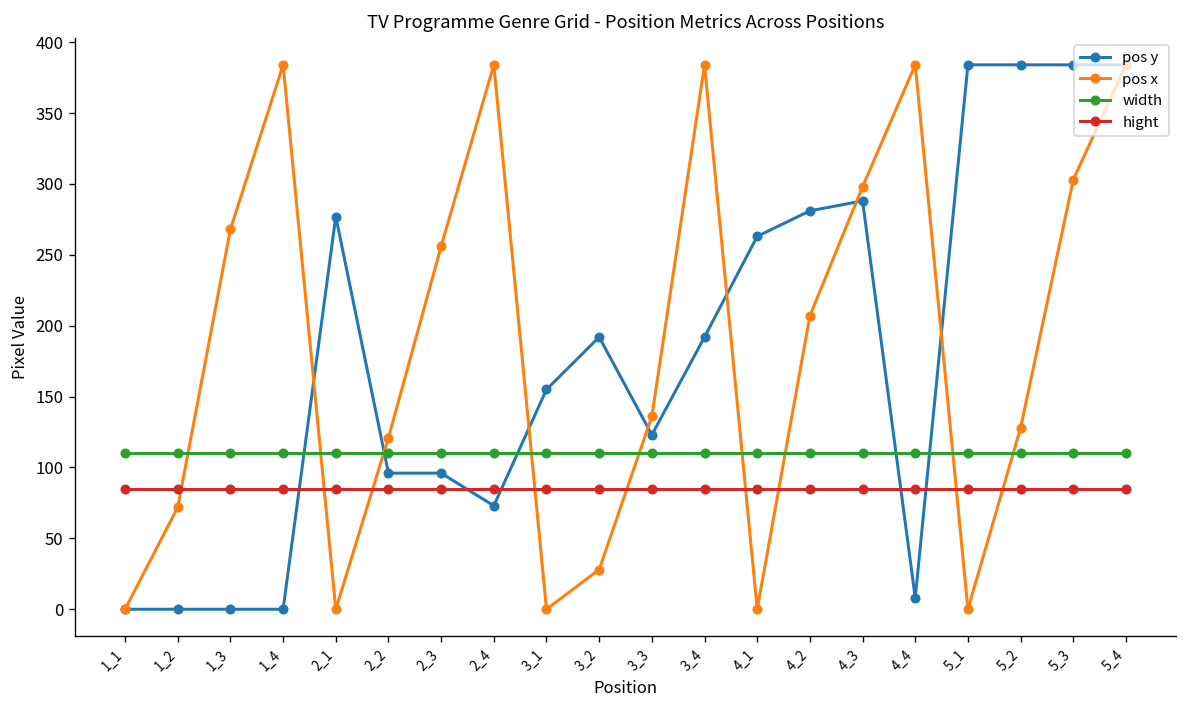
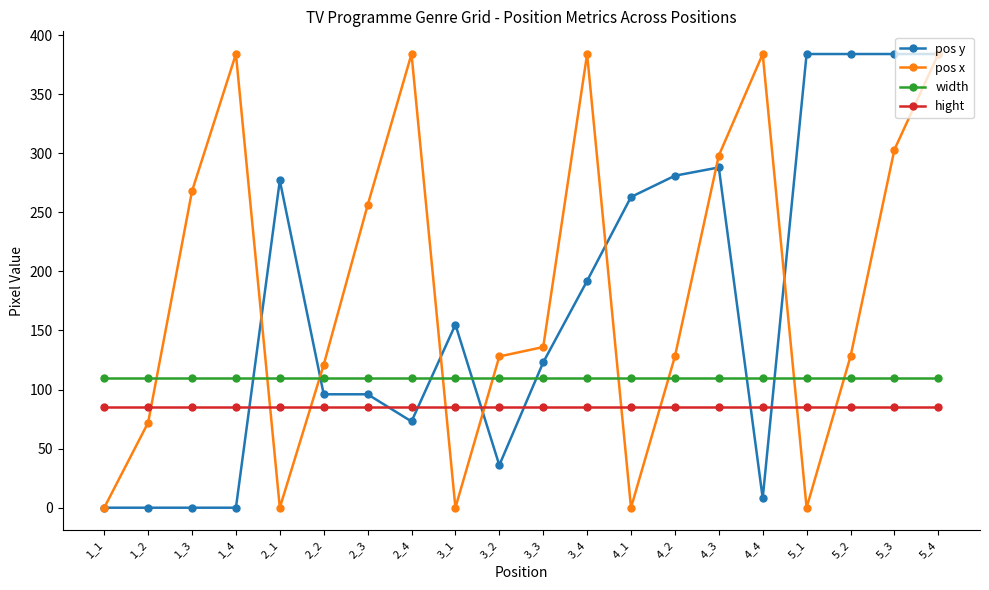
  {
    "pos y": {
      "1_2": 0,
      "1_3": 0,
      "1_4": 0,
      "2_1": 277,
      "2_2": 96,
      "2_3": 96,
      "2_4": 73,
      "3_1": 155,
-     "3_2": 192,
+     "3_2": 36,
      "3_3": 123,
      "3_4": 192,
      "4_1": 263,
      "4_2": 281,
      "4_3": 288,
      "4_4": 8,
      "5_1": 384,
      "5_2": 384,
      "5_3": 384
    },
    "pos x": {
      "1_2": 72,
      "1_3": 268,
      "1_4": 384,
      "2_1": 0,
      "2_2": 121,
      "2_3": 256,
      "2_4": 384,
      "3_1": 0,
-     "3_2": 28,
+     "3_2": 128,
      "3_3": 136,
      "3_4": 384,
      "4_1": 0,
-     "4_2": 207,
+     "4_2": 128,
      "4_3": 298,
      "4_4": 384,
      "5_1": 0,
      "5_2": 128,
      "5_3": 303
    },
    "width": {
      "1_1": 110,
      "1_2": 110,
      "1_3": 110,
      "1_4": 110,
      "2_1": 110,
      "2_2": 110,
      "2_3": 110,
      "2_4": 110,
      "3_1": 110,
      "3_2": 110,
      "3_3": 110,
      "3_4": 110,
      "4_1": 110,
      "4_2": 110,
      "4_3": 110,
      "4_4": 110,
      "5_1": 110,
      "5_2": 110,
      "5_3": 110,
      "5_4": 110
    },
    "hight": {
      "1_1": 85,
      "1_2": 85,
      "1_3": 85,
      "1_4": 85,
      "2_1": 85,
      "2_2": 85,
      "2_3": 85,
      "2_4": 85,
      "3_1": 85,
      "3_2": 85,
      "3_3": 85,
      "3_4": 85,
      "4_1": 85,
      "4_2": 85,
      "4_3": 85,
      "4_4": 85,
      "5_1": 85,
      "5_2": 85,
      "5_3": 85,
      "5_4": 85
    }
  }
